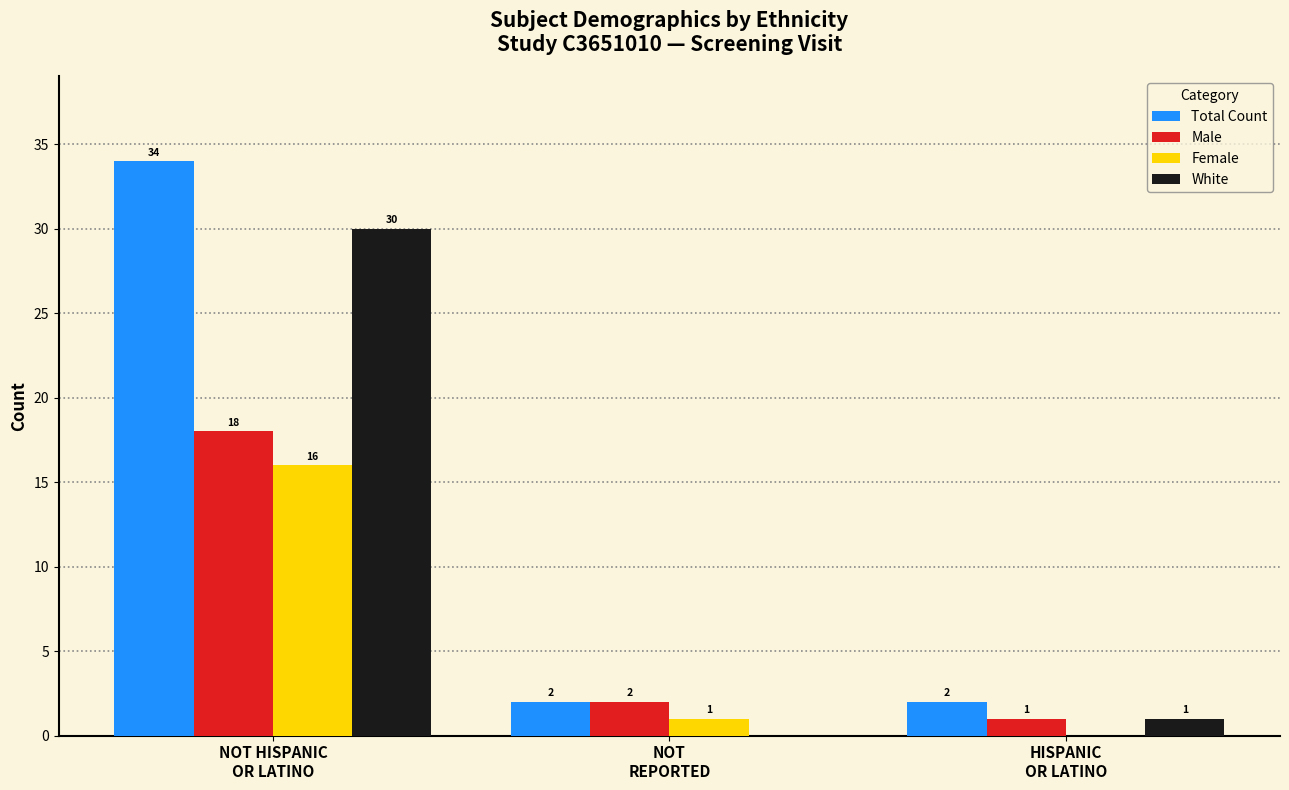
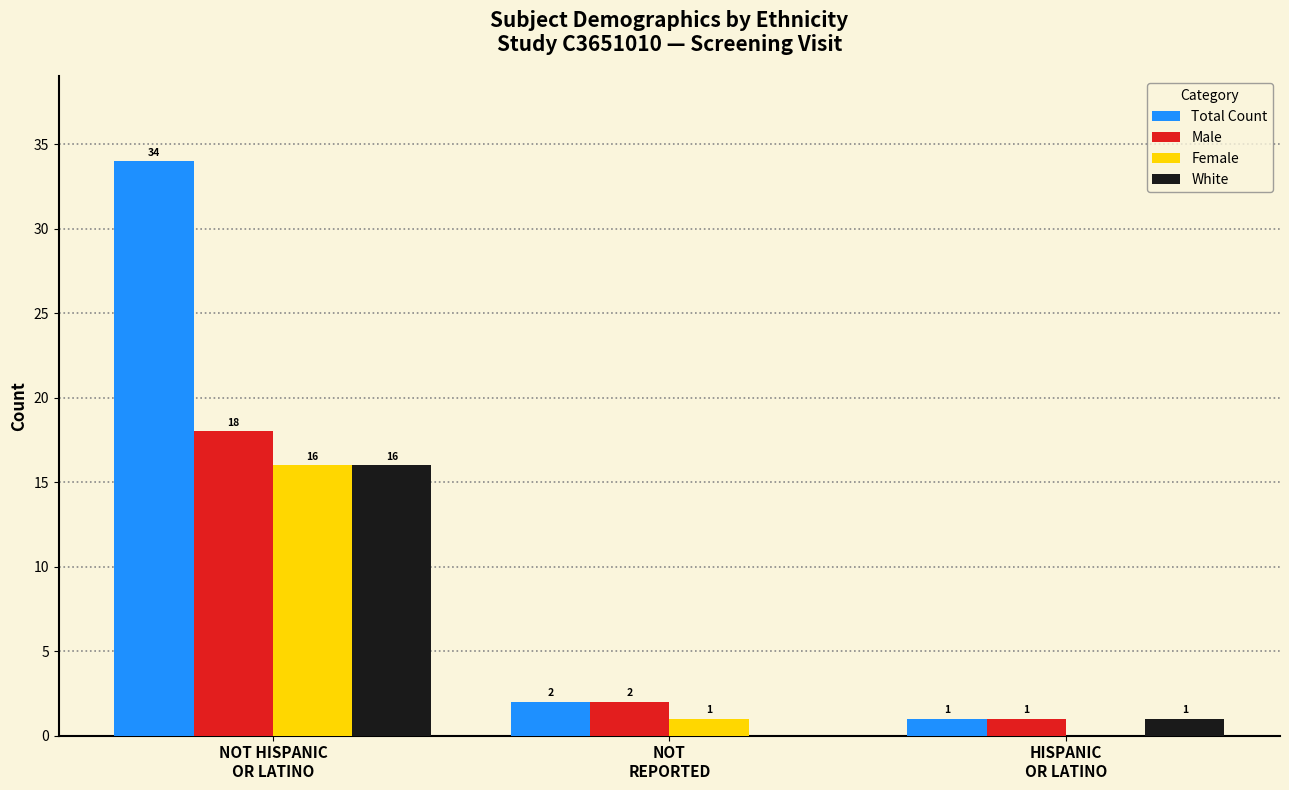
  {
    "Total Count": {
      "NOT HISPANIC OR LATINO": 34,
      "NOT REPORTED": 2,
-     "HISPANIC OR LATINO": 2
+     "HISPANIC OR LATINO": 1
    },
    "Male": {
      "NOT HISPANIC OR LATINO": 18,
      "NOT REPORTED": 2,
      "HISPANIC OR LATINO": 1
    },
    "Female": {
      "NOT HISPANIC OR LATINO": 16,
      "NOT REPORTED": 1
    },
    "White": {
-     "NOT HISPANIC OR LATINO": 30,
+     "NOT HISPANIC OR LATINO": 16,
      "HISPANIC OR LATINO": 1
    }
  }
